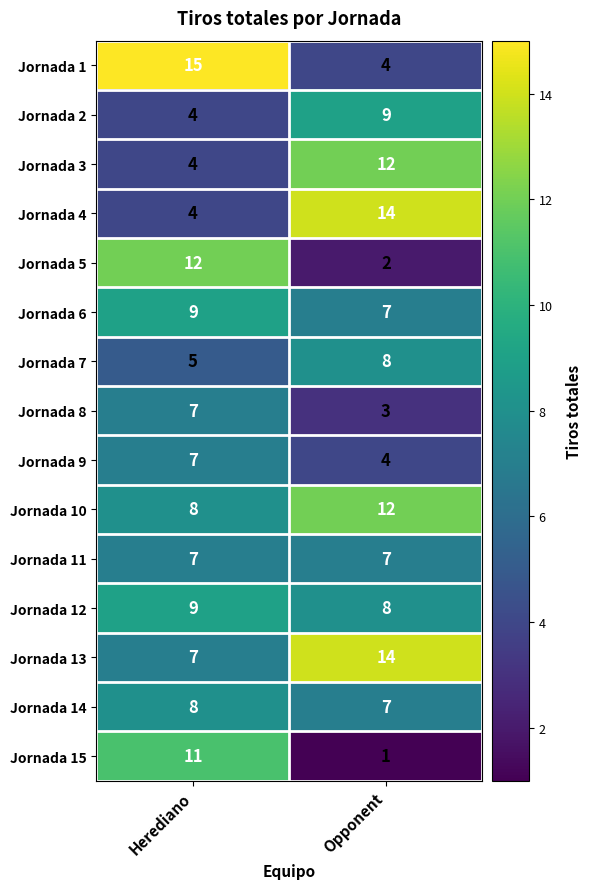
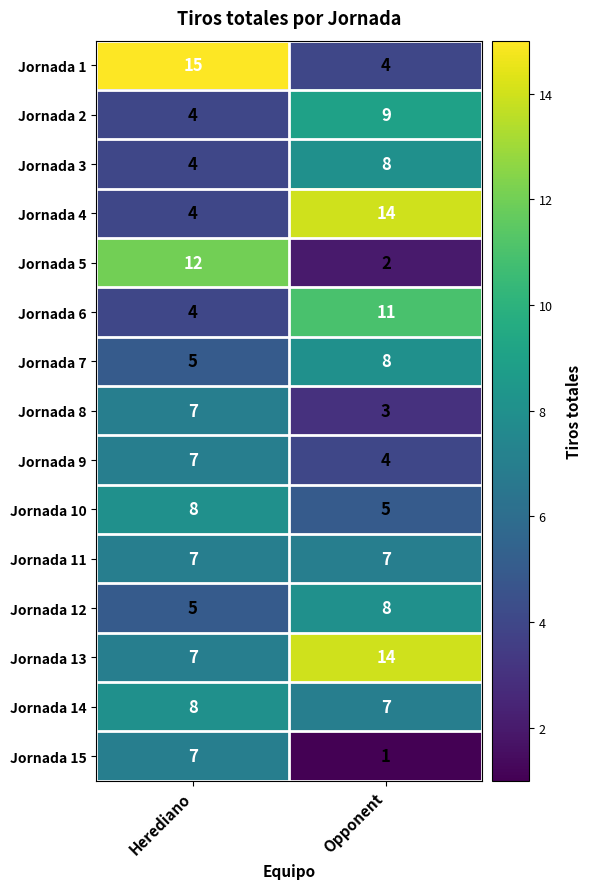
  {
    "Jornada 1": {
      "Herediano": 15,
      "Opponent": 4
    },
    "Jornada 2": {
      "Herediano": 4,
      "Opponent": 9
    },
    "Jornada 3": {
      "Herediano": 4,
-     "Opponent": 12
+     "Opponent": 8
    },
    "Jornada 4": {
      "Herediano": 4,
      "Opponent": 14
    },
    "Jornada 5": {
      "Herediano": 12,
      "Opponent": 2
    },
    "Jornada 6": {
-     "Herediano": 9,
-     "Opponent": 7
+     "Herediano": 4,
+     "Opponent": 11
    },
    "Jornada 7": {
      "Herediano": 5,
      "Opponent": 8
    },
    "Jornada 8": {
      "Herediano": 7,
      "Opponent": 3
    },
    "Jornada 9": {
      "Herediano": 7,
      "Opponent": 4
    },
    "Jornada 10": {
      "Herediano": 8,
-     "Opponent": 12
+     "Opponent": 5
    },
    "Jornada 11": {
      "Herediano": 7,
      "Opponent": 7
    },
    "Jornada 12": {
-     "Herediano": 9,
+     "Herediano": 5,
      "Opponent": 8
    },
    "Jornada 13": {
      "Herediano": 7,
      "Opponent": 14
    },
    "Jornada 14": {
      "Herediano": 8,
      "Opponent": 7
    },
    "Jornada 15": {
-     "Herediano": 11,
+     "Herediano": 7,
      "Opponent": 1
    }
  }
